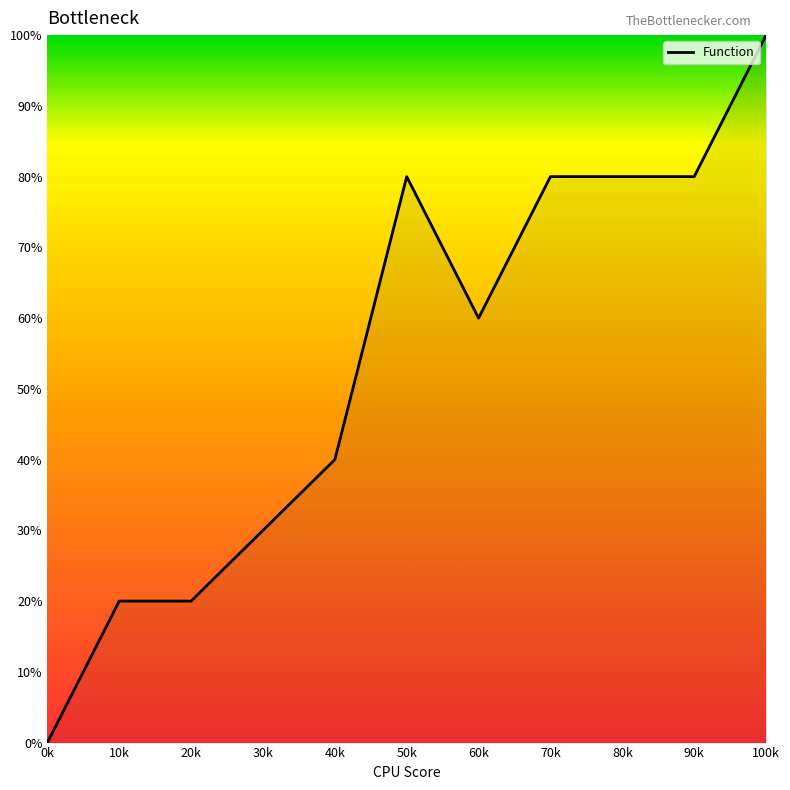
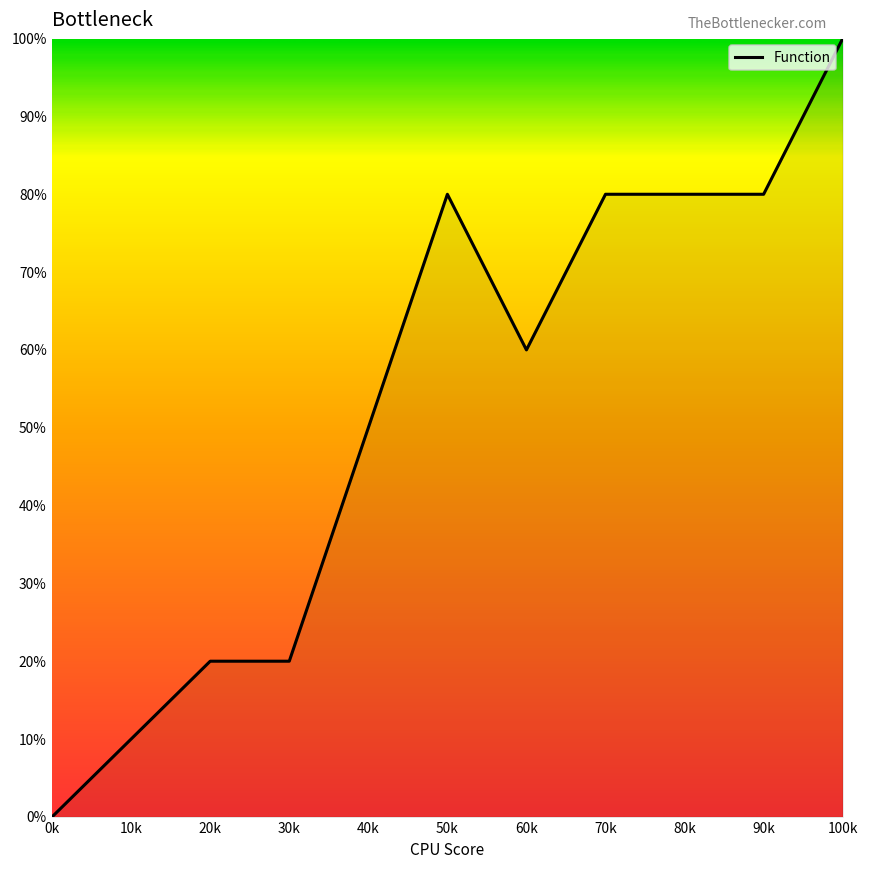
  {
    "0k": "0%",
-   "10k": "20%",
+   "10k": "10%",
    "20k": "20%",
-   "30k": "30%",
-   "40k": "40%",
+   "30k": "20%",
+   "40k": "50%",
    "50k": "80%",
    "60k": "60%",
    "70k": "80%",
    "80k": "80%",
    "90k": "80%",
    "100k": "100%"
  }
